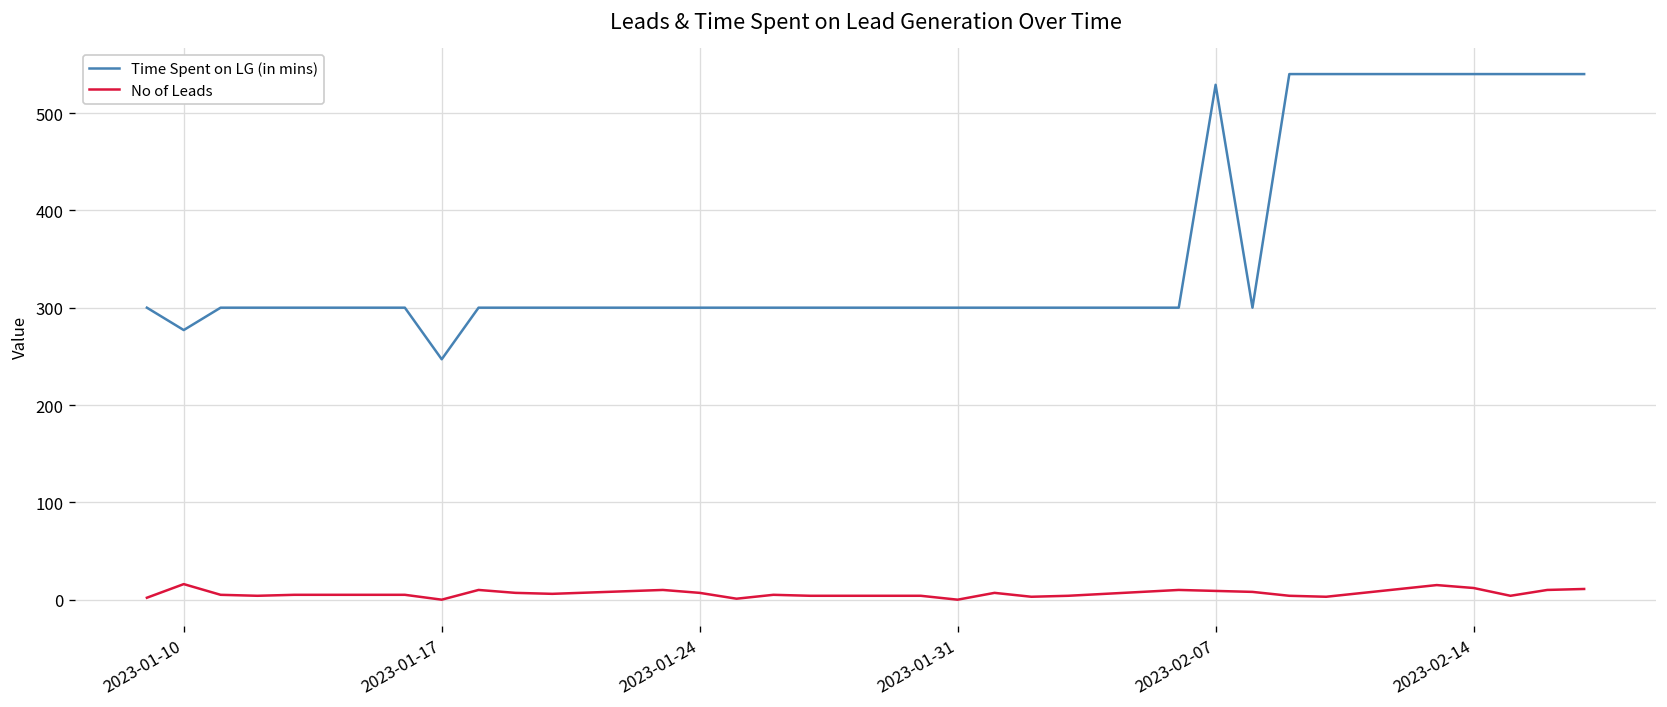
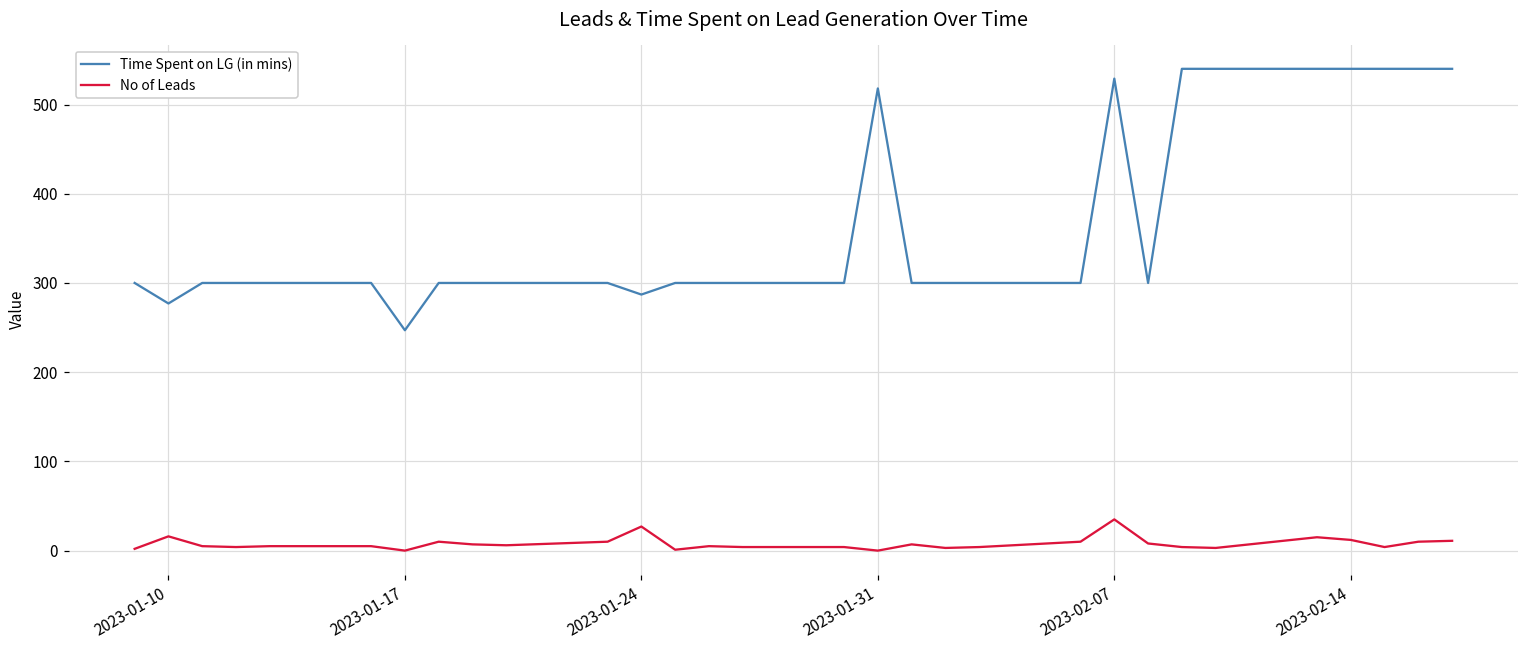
  {
    "Time Spent on LG (in mins)": {
      "2023-01-10": 280,
      "2023-01-17": 250,
-     "2023-01-24": 300,
-     "2023-01-31": 300,
+     "2023-01-24": 290,
+     "2023-01-31": 520,
      "2023-02-07": 530,
      "2023-02-14": 540
    },
    "No of Leads": {
      "2023-01-10": 20,
      "2023-01-17": 0,
-     "2023-01-24": 10,
+     "2023-01-24": 30,
      "2023-01-31": 0,
-     "2023-02-07": 10,
+     "2023-02-07": 40,
      "2023-02-14": 10
    }
  }
